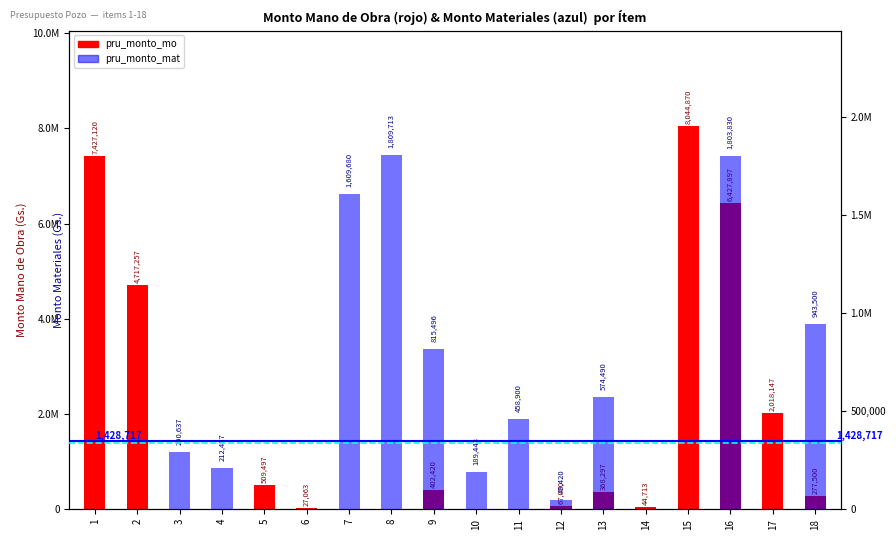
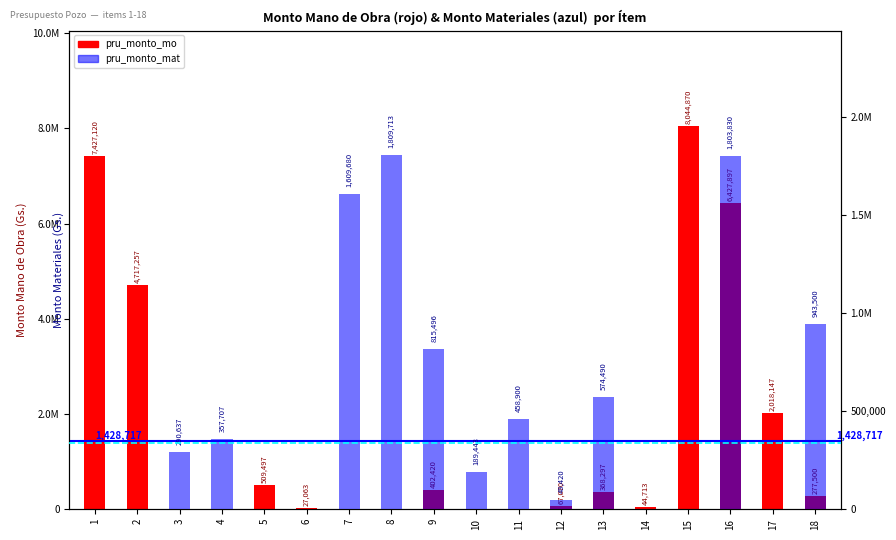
  {
    "pru_monto_mo": {
      "1": "7,427,120",
      "2": "4,717,257",
      "5": "509,497",
      "6": "27,063",
      "9": "402,420",
      "13": "368,297",
      "14": "44,713",
      "15": "8,044,870",
      "16": "6,427,897",
      "17": "2,018,147",
      "18": "277,500"
    },
    "pru_monto_mat": {
      "3": "290,637",
-     "4": "212,457",
+     "4": "357,707",
      "7": "1,609,680",
      "8": "1,809,713",
      "9": "815,496",
      "10": "189,443",
      "11": "458,900",
      "13": "574,490",
      "16": "1,803,830",
      "18": "943,500"
    }
  }
